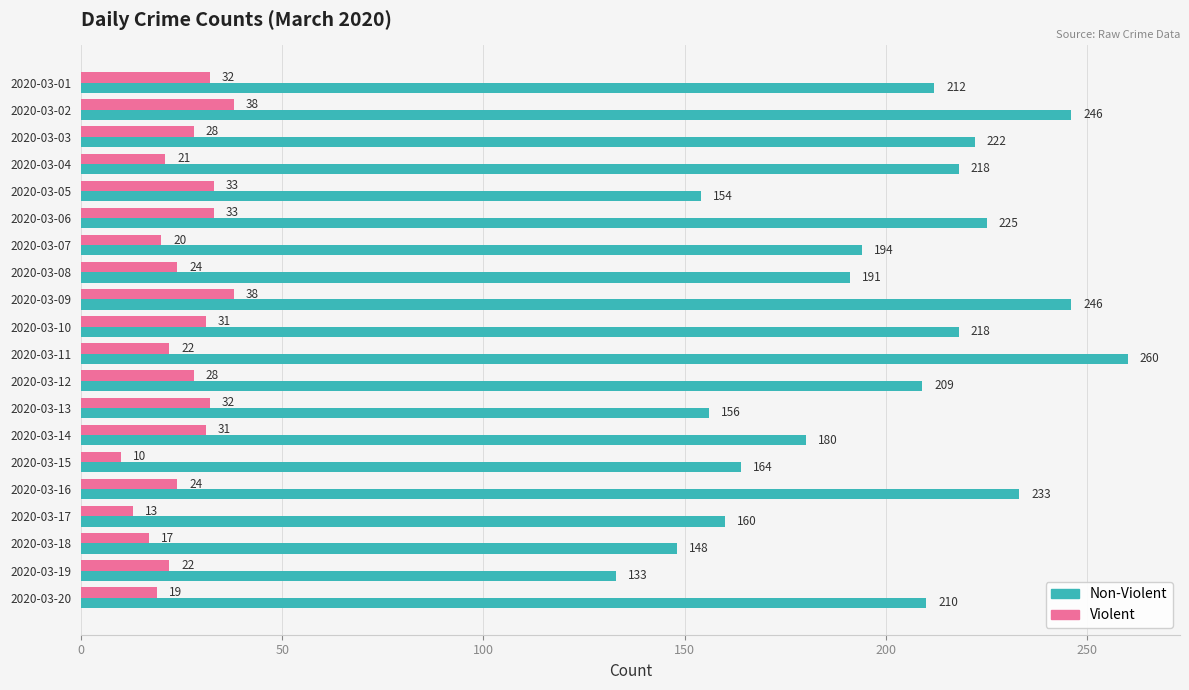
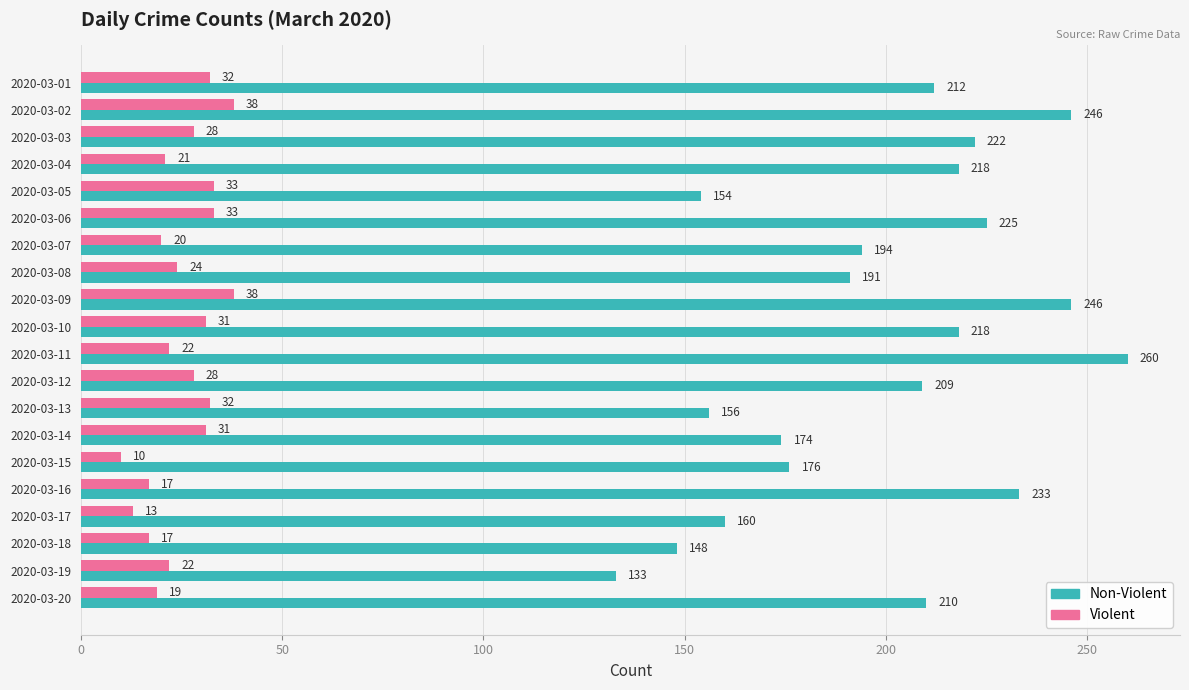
  {
    "Non-Violent": {
      "2020-03-01": 212,
      "2020-03-02": 246,
      "2020-03-03": 222,
      "2020-03-04": 218,
      "2020-03-05": 154,
      "2020-03-06": 225,
      "2020-03-07": 194,
      "2020-03-08": 191,
      "2020-03-09": 246,
      "2020-03-10": 218,
      "2020-03-11": 260,
      "2020-03-12": 209,
      "2020-03-13": 156,
-     "2020-03-14": 180,
-     "2020-03-15": 164,
+     "2020-03-14": 174,
+     "2020-03-15": 176,
      "2020-03-16": 233,
      "2020-03-17": 160,
      "2020-03-18": 148,
      "2020-03-19": 133,
      "2020-03-20": 210
    },
    "Violent": {
      "2020-03-01": 32,
      "2020-03-02": 38,
      "2020-03-03": 28,
      "2020-03-04": 21,
      "2020-03-05": 33,
      "2020-03-06": 33,
      "2020-03-07": 20,
      "2020-03-08": 24,
      "2020-03-09": 38,
      "2020-03-10": 31,
      "2020-03-11": 22,
      "2020-03-12": 28,
      "2020-03-13": 32,
      "2020-03-14": 31,
      "2020-03-15": 10,
-     "2020-03-16": 24,
+     "2020-03-16": 17,
      "2020-03-17": 13,
      "2020-03-18": 17,
      "2020-03-19": 22,
      "2020-03-20": 19
    }
  }
